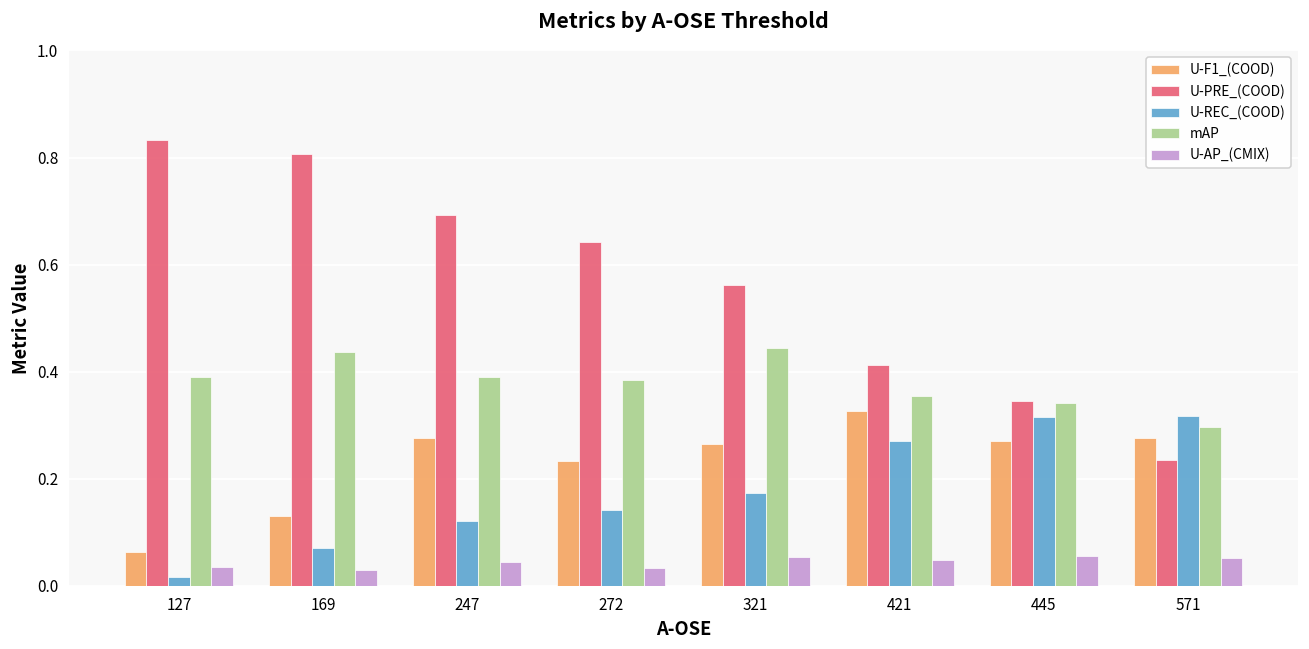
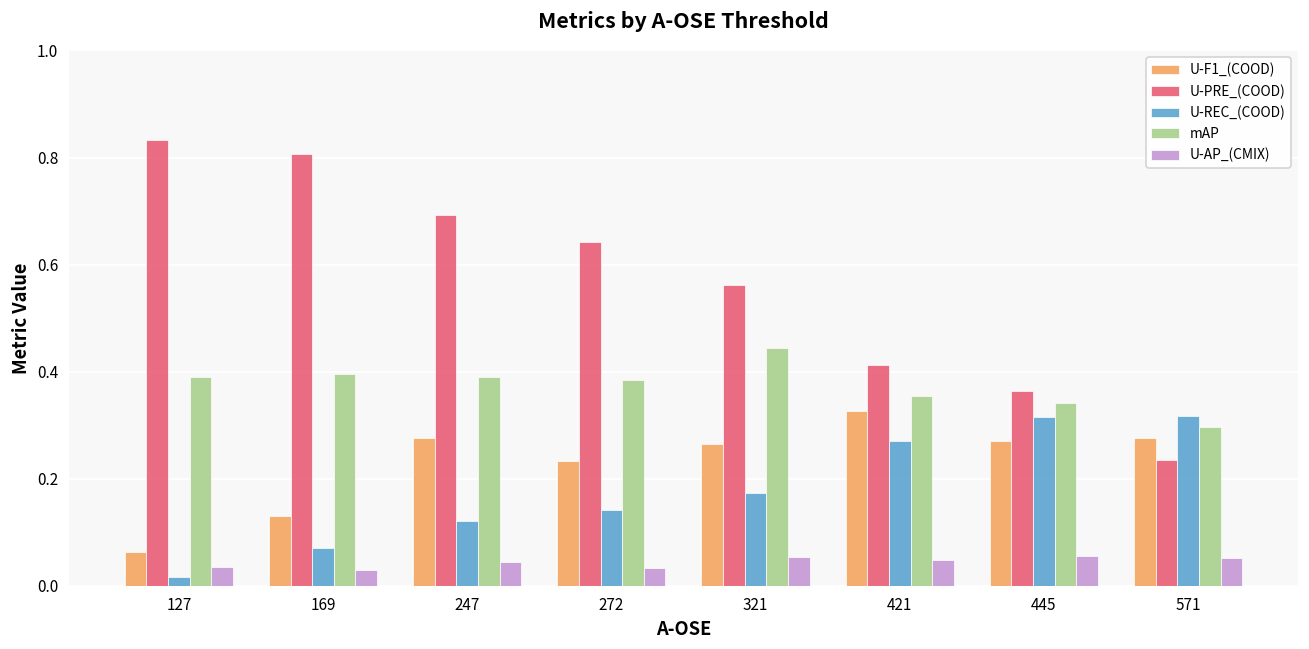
  {
    "U-F1_(COOD)": {
      "127": 0.06,
      "169": 0.13,
      "247": 0.28,
      "272": 0.23,
      "321": 0.26,
      "421": 0.33,
      "445": 0.27,
      "571": 0.28
    },
    "U-PRE_(COOD)": {
      "127": 0.83,
      "169": 0.81,
      "247": 0.69,
      "272": 0.64,
      "321": 0.56,
      "421": 0.41,
-     "445": 0.35,
+     "445": 0.36,
      "571": 0.23
    },
    "U-REC_(COOD)": {
      "127": 0.02,
      "169": 0.07,
      "247": 0.12,
      "272": 0.14,
      "321": 0.17,
      "421": 0.27,
      "445": 0.32,
      "571": 0.32
    },
    "mAP": {
      "127": 0.39,
-     "169": 0.44,
+     "169": 0.40,
      "247": 0.39,
      "272": 0.38,
      "321": 0.44,
      "421": 0.35,
      "445": 0.34,
      "571": 0.30
    },
    "U-AP_(CMIX)": {
      "127": 0.04,
      "169": 0.03,
      "247": 0.05,
      "272": 0.03,
      "321": 0.05,
      "421": 0.05,
      "445": 0.06,
      "571": 0.05
    }
  }
